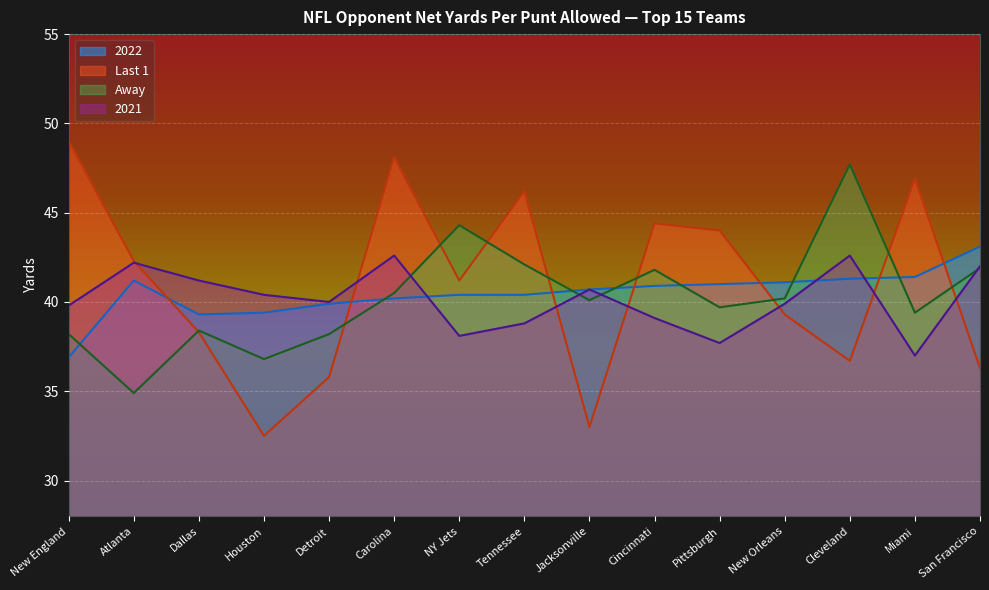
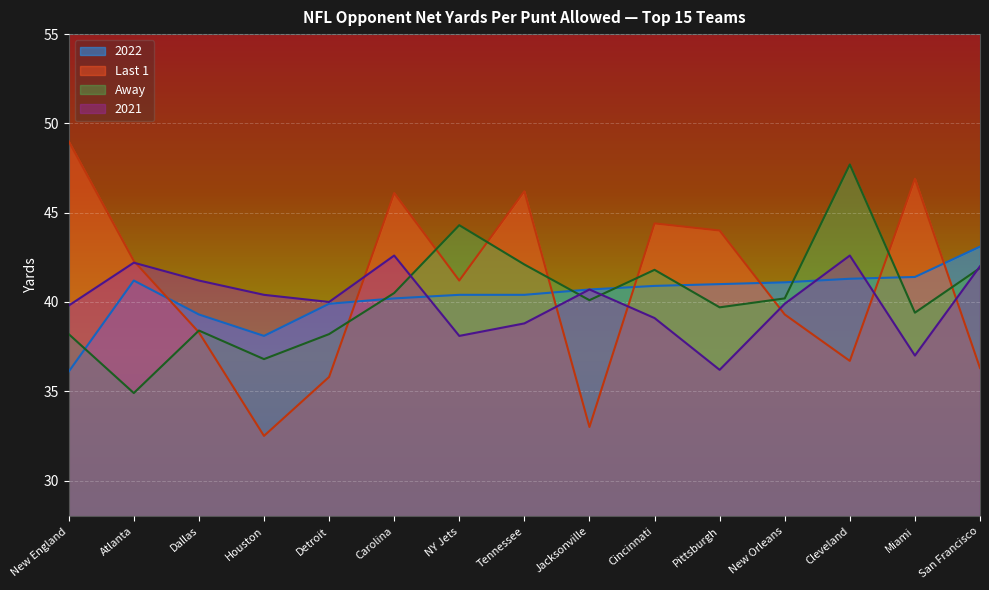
  {
    "2022": {
-     "New England": 36.9,
+     "New England": 36.1,
      "Atlanta": 41.2,
      "Dallas": 39.3,
-     "Houston": 39.4,
+     "Houston": 38.1,
      "Carolina": 40.2,
      "NY Jets": 40.4,
      "Tennessee": 40.4,
      "Cincinnati": 40.9,
      "Pittsburgh": 41.0,
      "New Orleans": 41.1,
      "Cleveland": 41.3,
      "Miami": 41.4,
      "San Francisco": 43.1
    },
    "Last 1": {
      "New England": 49.0,
      "Houston": 32.5,
      "Detroit": 35.8,
-     "Carolina": 48.1,
+     "Carolina": 46.1,
      "NY Jets": 41.2,
      "Tennessee": 46.2,
      "Jacksonville": 33.0,
      "Cincinnati": 44.4,
      "Pittsburgh": 44.0,
      "New Orleans": 39.3,
      "Cleveland": 36.7,
      "Miami": 46.9,
      "San Francisco": 36.3
    },
    "Away": {
      "New England": 38.2,
      "Atlanta": 34.9,
      "Houston": 36.8,
      "Detroit": 38.2,
      "Carolina": 40.5,
      "NY Jets": 44.3,
      "Tennessee": 42.1,
      "Jacksonville": 40.1,
      "Cincinnati": 41.8,
      "Pittsburgh": 39.7,
      "New Orleans": 40.2,
      "Cleveland": 47.7,
      "Miami": 39.4
    },
    "2021": {
      "New England": 39.8,
      "Dallas": 41.2,
      "Houston": 40.4,
      "Carolina": 42.6,
      "NY Jets": 38.1,
      "Tennessee": 38.8,
      "Cincinnati": 39.1,
-     "Pittsburgh": 37.7,
+     "Pittsburgh": 36.2,
      "New Orleans": 39.9,
      "Cleveland": 42.6,
      "Miami": 37.0
    }
  }
